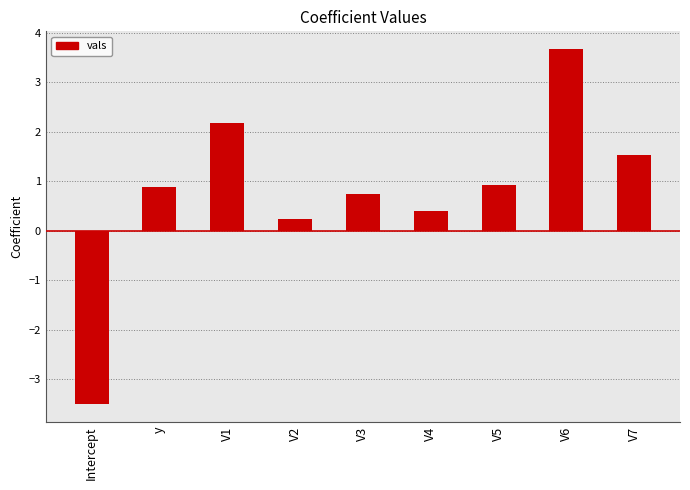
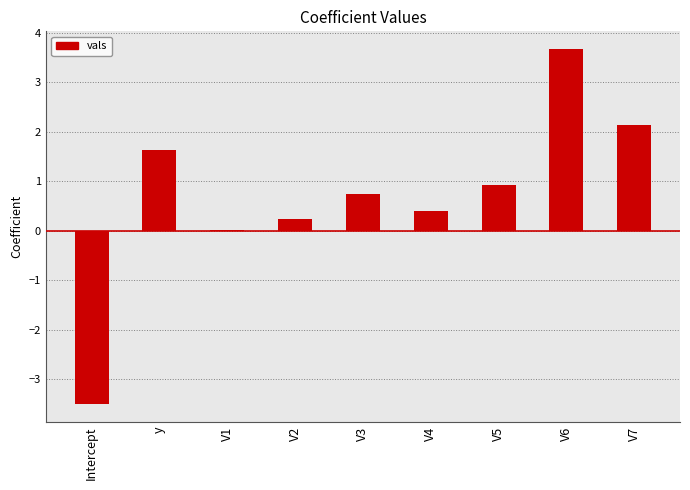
  {
    "Intercept": -3.5,
-   "y": 0.9,
-   "V1": 2.2,
+   "y": 1.6,
+   "V1": 0.0,
    "V2": 0.2,
    "V3": 0.7,
    "V4": 0.4,
    "V5": 0.9,
    "V6": 3.7,
-   "V7": 1.5
+   "V7": 2.1
  }
